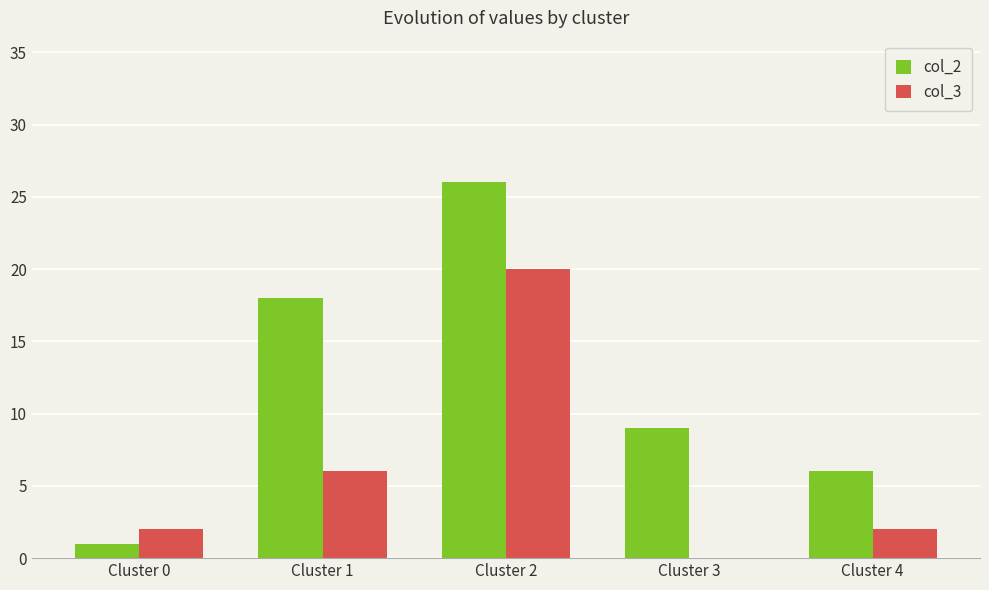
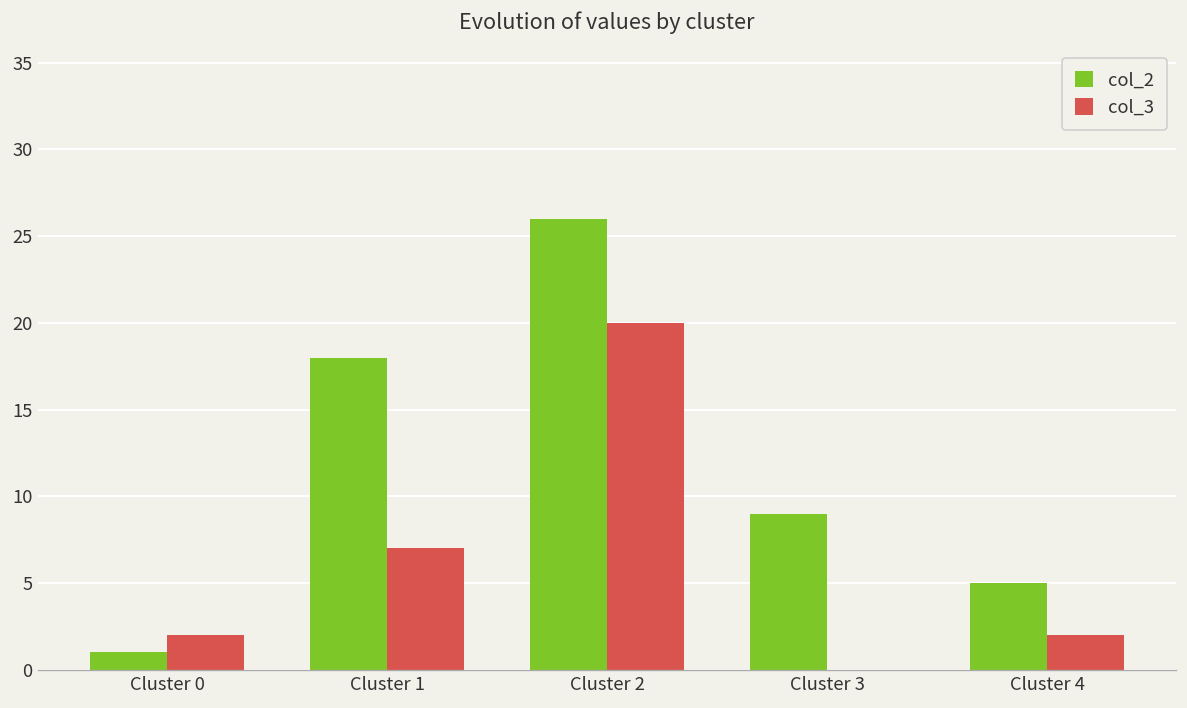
  {
    "col_2": {
      "Cluster 0": 1,
      "Cluster 1": 18,
      "Cluster 2": 26,
      "Cluster 3": 9,
-     "Cluster 4": 6
+     "Cluster 4": 5
    },
    "col_3": {
      "Cluster 0": 2,
-     "Cluster 1": 6,
+     "Cluster 1": 7,
      "Cluster 2": 20,
      "Cluster 3": 0,
      "Cluster 4": 2
    }
  }
